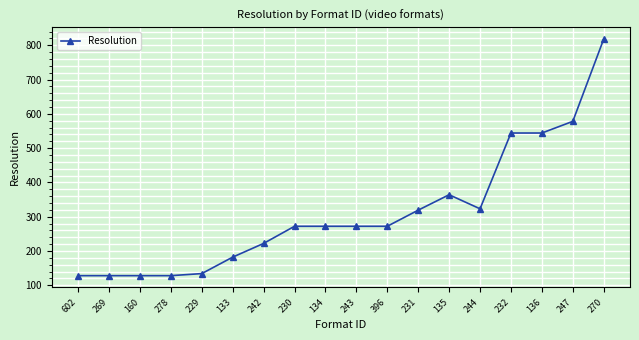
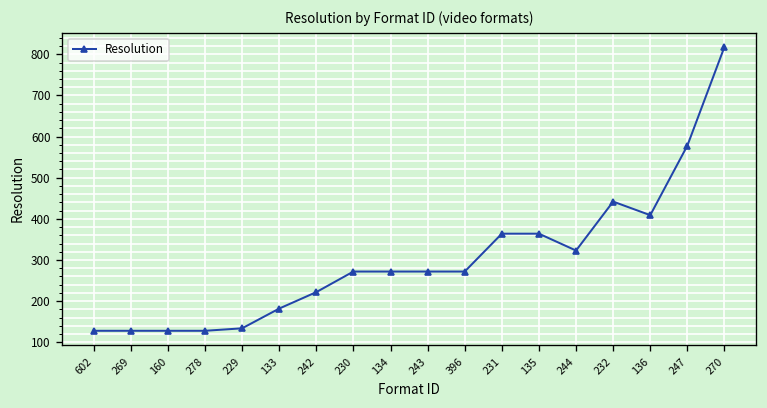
  {
    "602": 130,
    "269": 130,
    "160": 130,
    "278": 130,
    "229": 130,
    "133": 180,
    "242": 220,
    "230": 270,
    "134": 270,
    "243": 270,
    "396": 270,
-   "231": 320,
+   "231": 360,
    "135": 360,
    "244": 320,
-   "232": 540,
-   "136": 540,
+   "232": 440,
+   "136": 410,
    "247": 580,
    "270": 820
  }
